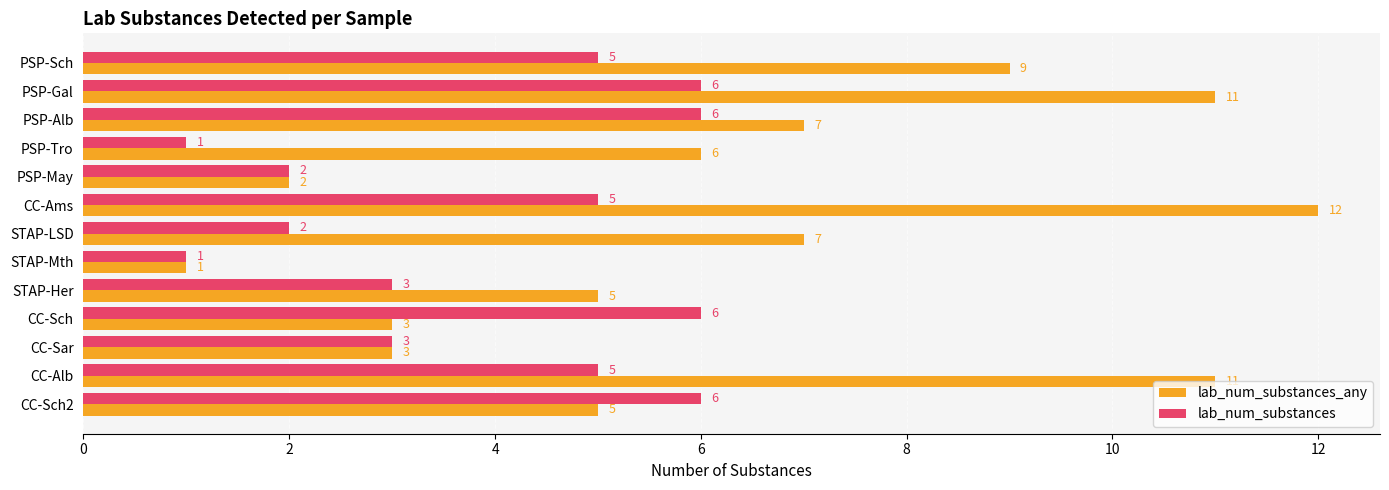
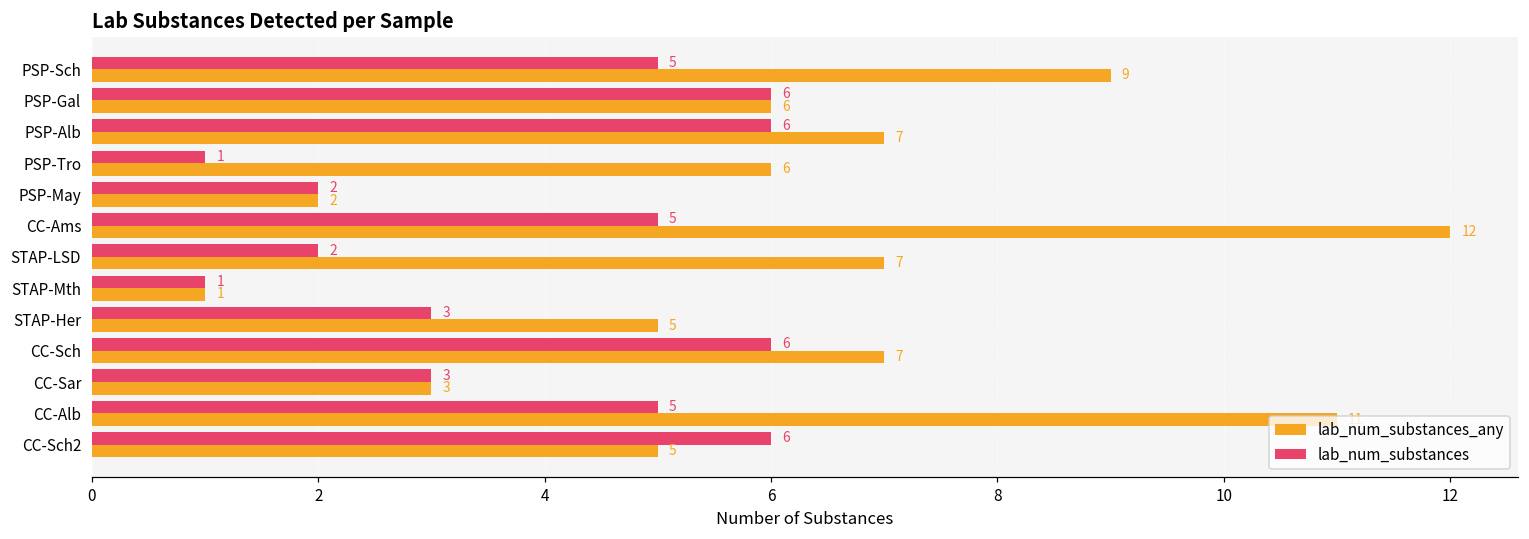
  {
    "lab_num_substances_any": {
      "PSP-Sch": 9,
-     "PSP-Gal": 11,
+     "PSP-Gal": 6,
      "PSP-Alb": 7,
      "PSP-Tro": 6,
      "PSP-May": 2,
      "CC-Ams": 12,
      "STAP-LSD": 7,
      "STAP-Mth": 1,
      "STAP-Her": 5,
-     "CC-Sch": 3,
+     "CC-Sch": 7,
      "CC-Sar": 3,
      "CC-Sch2": 5
    },
    "lab_num_substances": {
      "PSP-Sch": 5,
      "PSP-Gal": 6,
      "PSP-Alb": 6,
      "PSP-Tro": 1,
      "PSP-May": 2,
      "CC-Ams": 5,
      "STAP-LSD": 2,
      "STAP-Mth": 1,
      "STAP-Her": 3,
      "CC-Sch": 6,
      "CC-Sar": 3,
      "CC-Alb": 5,
      "CC-Sch2": 6
    }
  }
